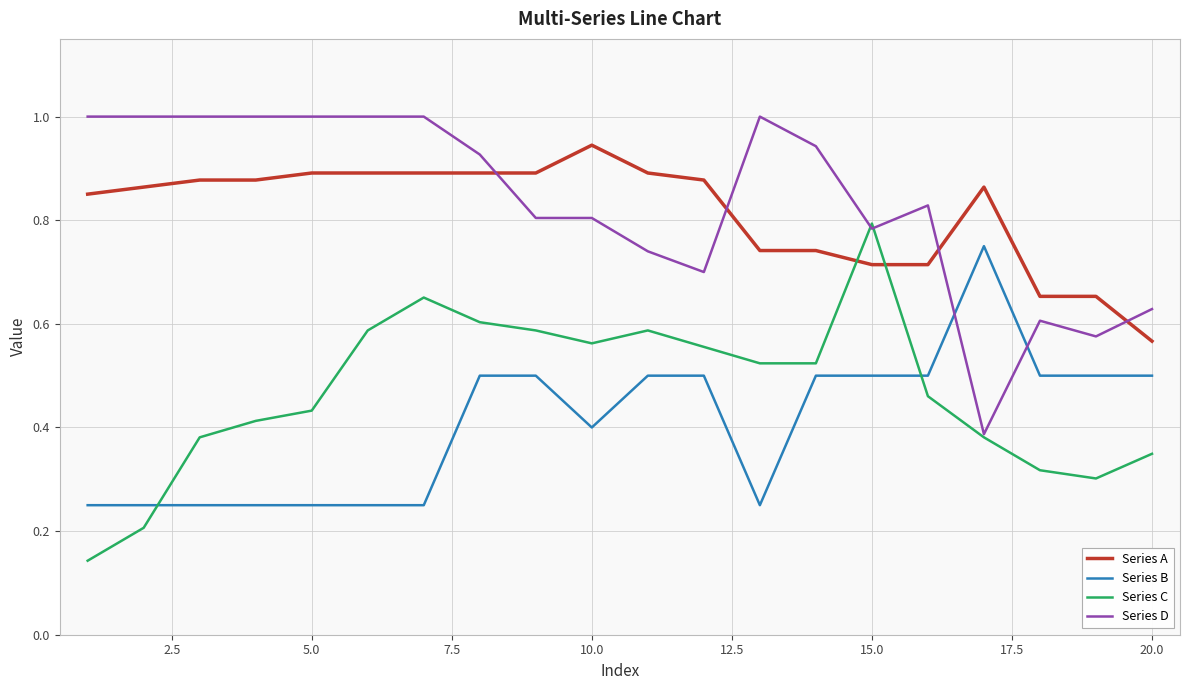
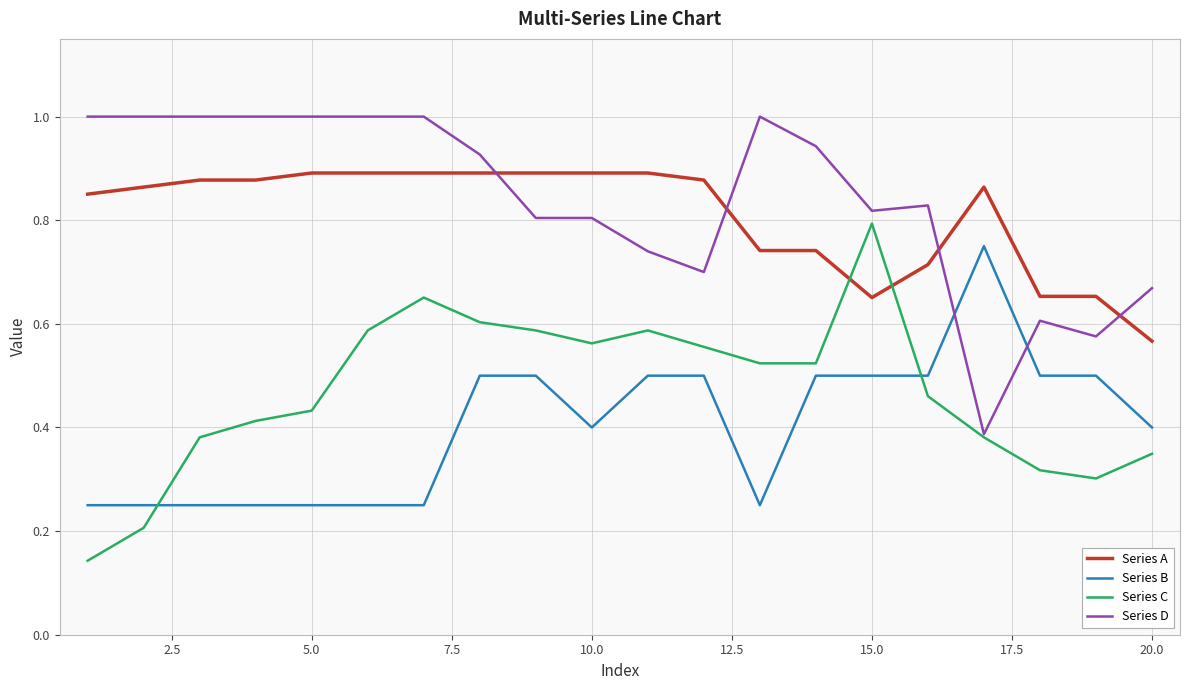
  {
    "Series A": {
      "5.0": 0.89,
-     "10.0": 0.94,
-     "15.0": 0.71,
+     "10.0": 0.89,
+     "15.0": 0.65,
      "20.0": 0.57
    },
    "Series B": {
      "5.0": 0.25,
      "10.0": 0.4,
      "15.0": 0.5,
-     "20.0": 0.5
+     "20.0": 0.4
    },
    "Series C": {
      "5.0": 0.43,
      "10.0": 0.56,
      "15.0": 0.79,
      "20.0": 0.35
    },
    "Series D": {
      "5.0": 1.00,
      "10.0": 0.80,
-     "15.0": 0.78,
-     "20.0": 0.63
+     "15.0": 0.82,
+     "20.0": 0.67
    }
  }
